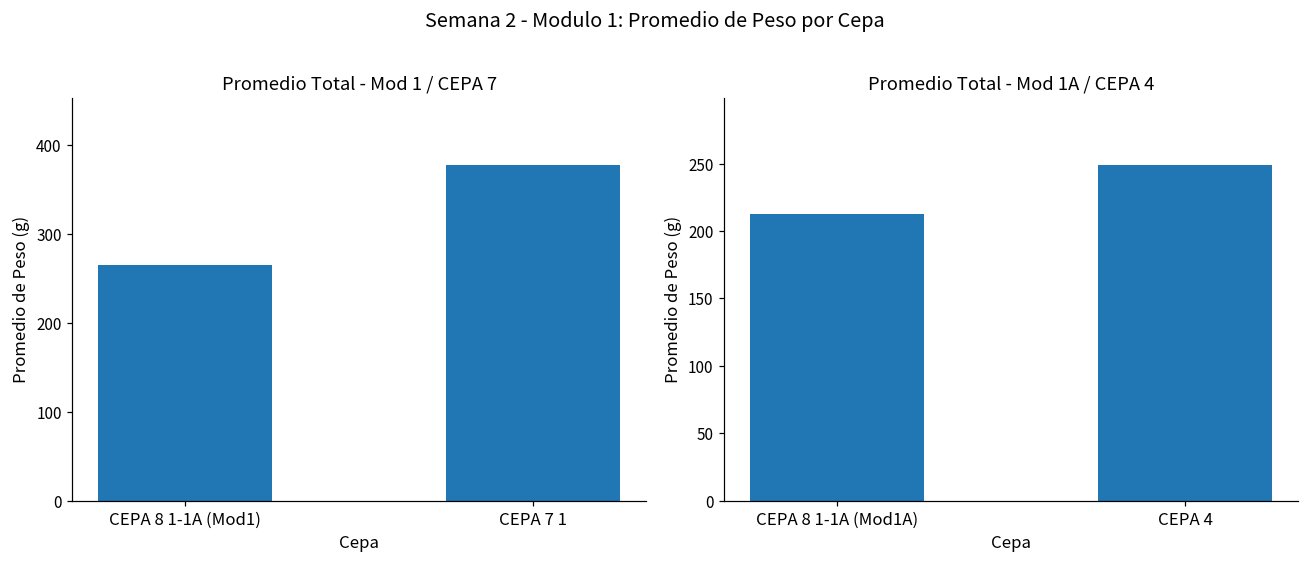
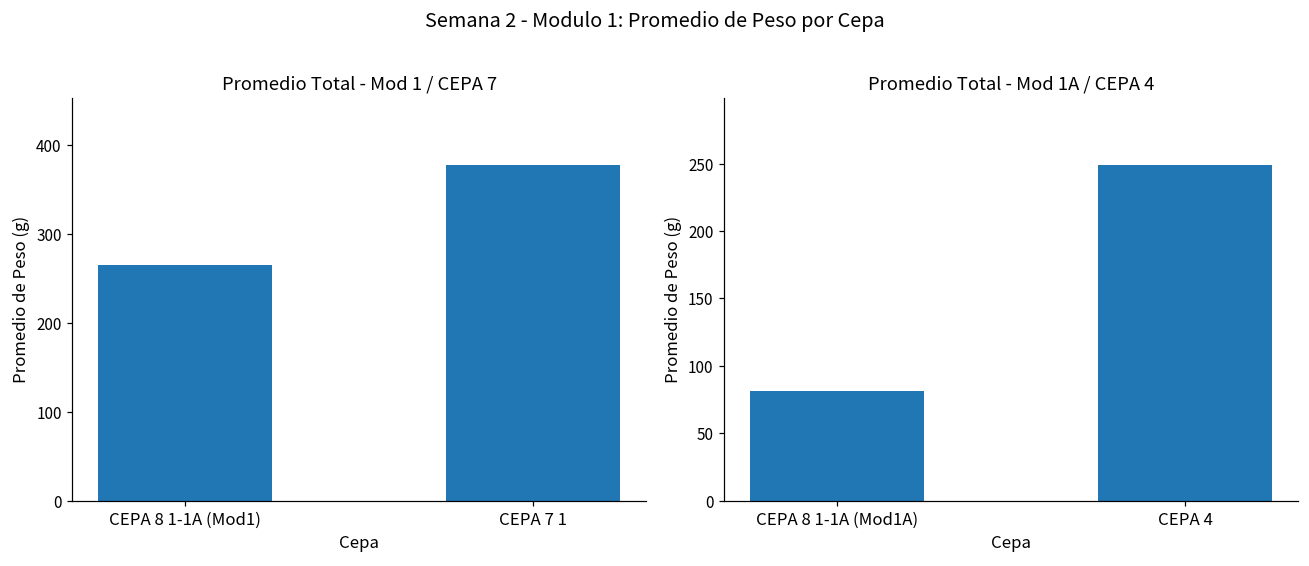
  {
    "Promedio Total - Mod 1 / CEPA 7": {
      "CEPA 8 1-1A (Mod1)": 270,
      "CEPA 7 1": 380
    },
    "Promedio Total - Mod 1A / CEPA 4": {
-     "CEPA 8 1-1A (Mod1A)": 213,
+     "CEPA 8 1-1A (Mod1A)": 81,
      "CEPA 4": 249
    }
  }
